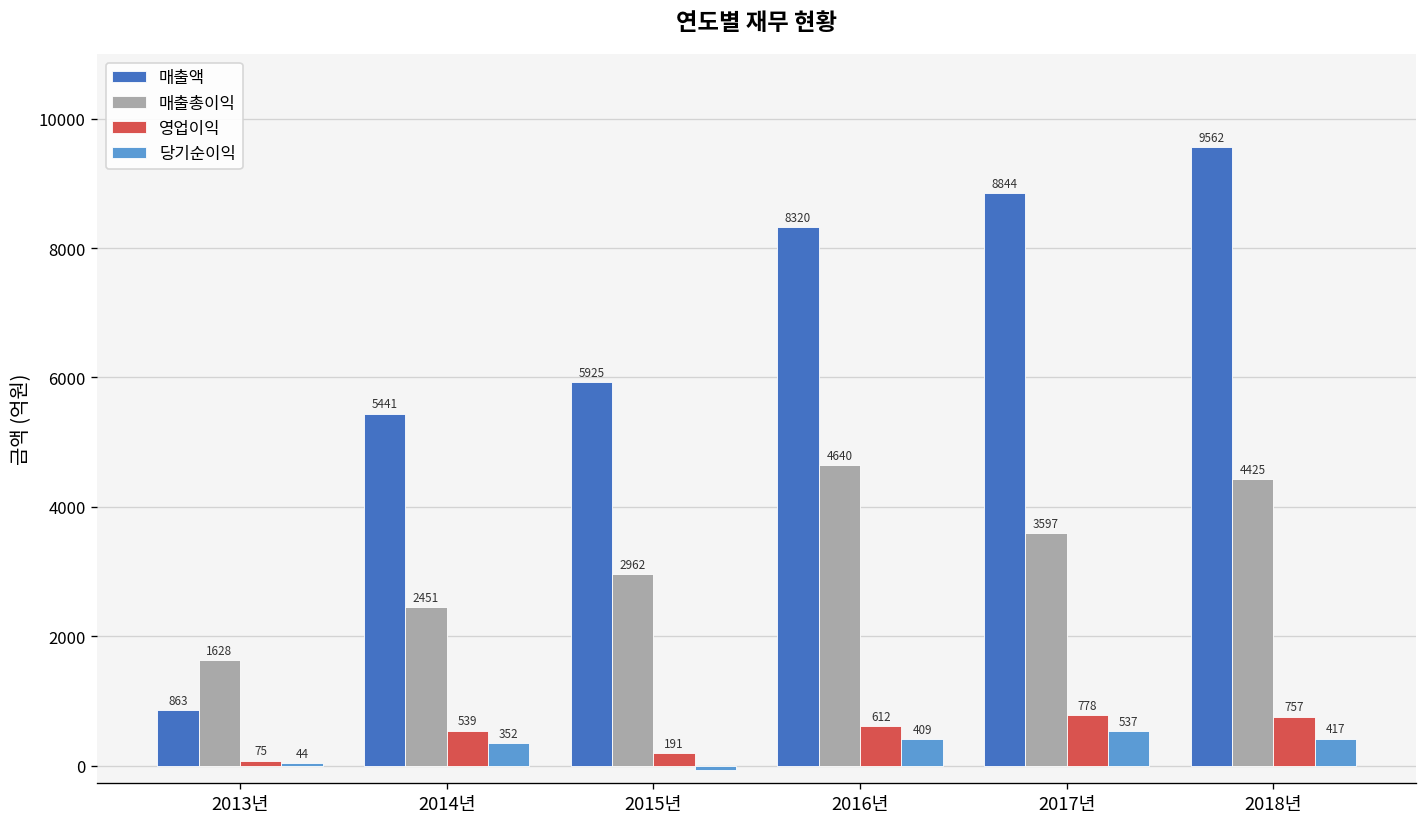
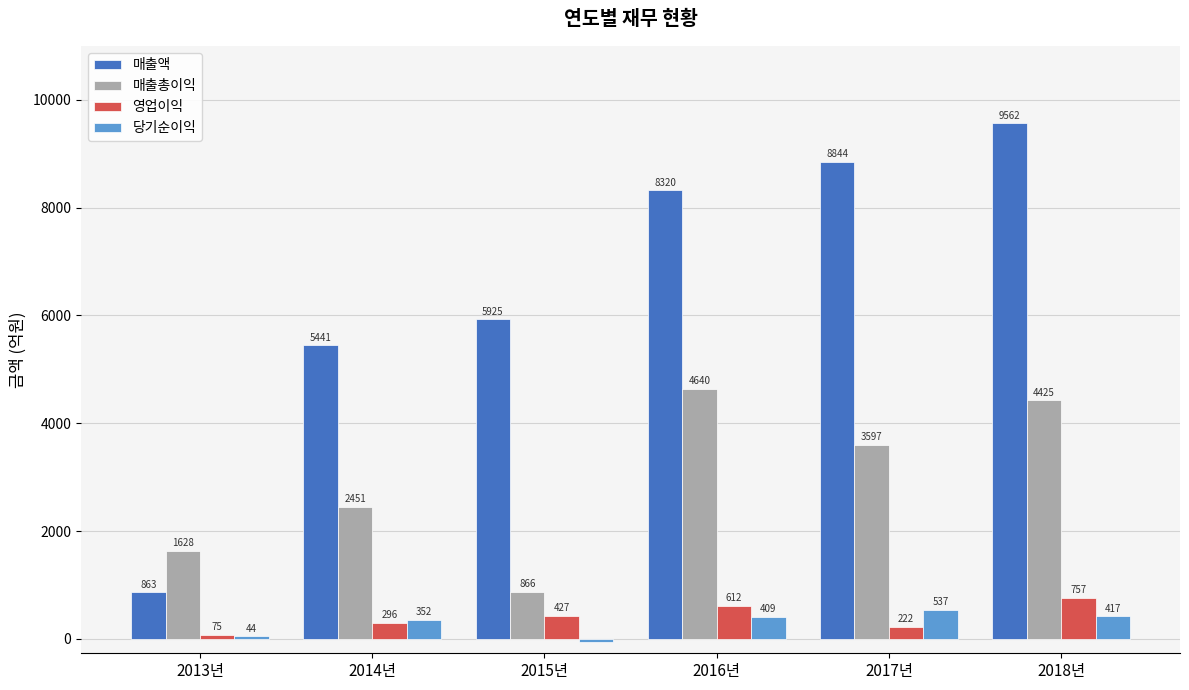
  {
    "매출총이익": {
      "2013년": 1628,
      "2014년": 2451,
-     "2015년": 2962,
+     "2015년": 866,
      "2016년": 4640,
      "2017년": 3597,
      "2018년": 4425
    },
    "영업이익": {
      "2013년": 75,
-     "2014년": 539,
-     "2015년": 191,
+     "2014년": 296,
+     "2015년": 427,
      "2016년": 612,
-     "2017년": 778,
+     "2017년": 222,
      "2018년": 757
    }
  }
